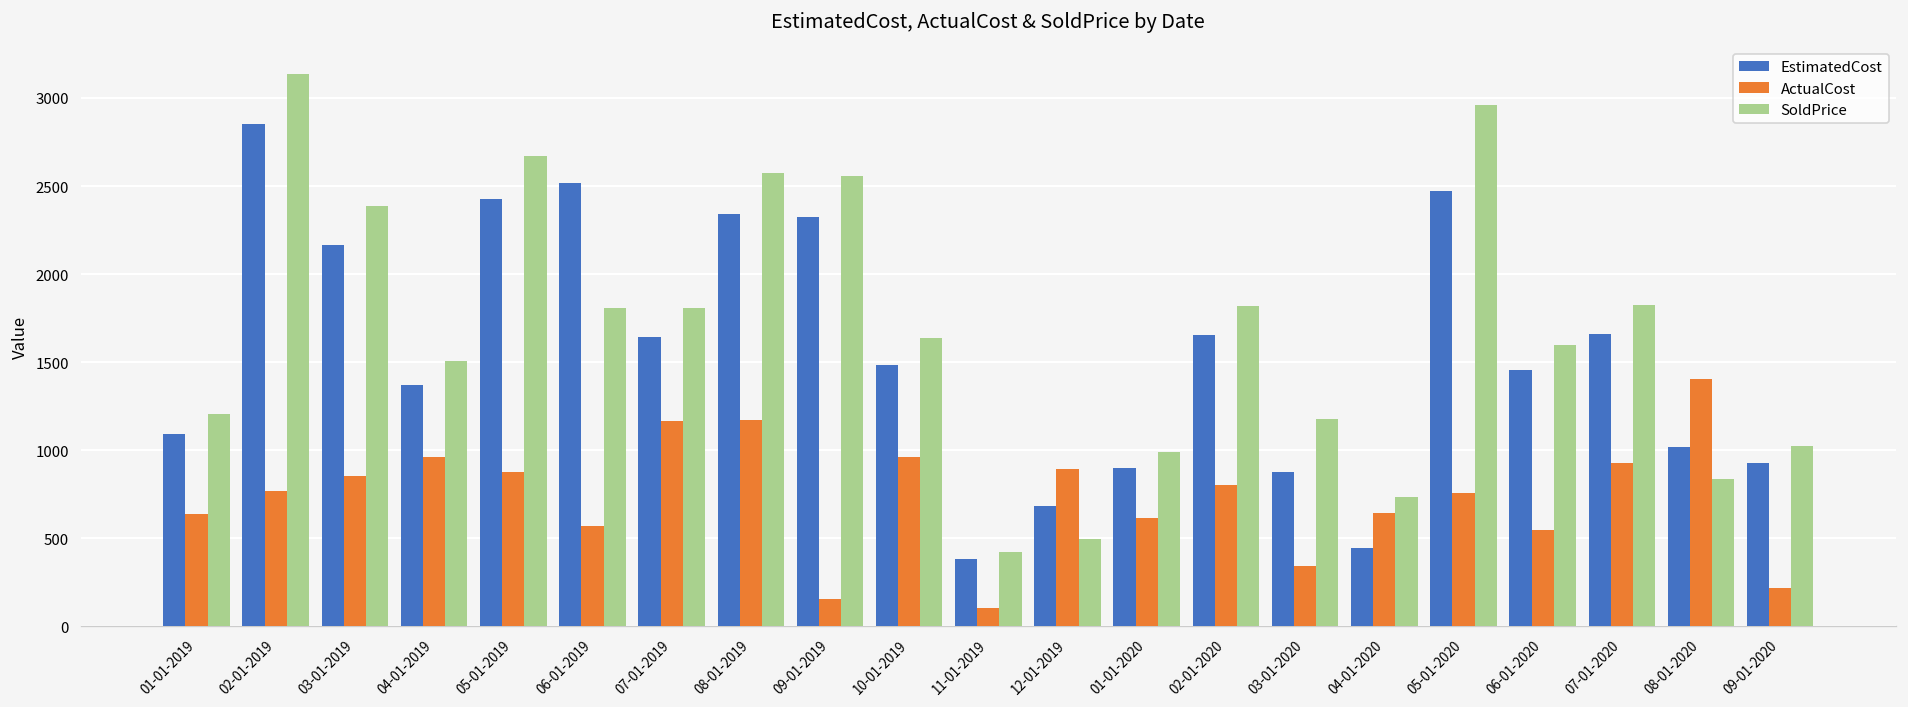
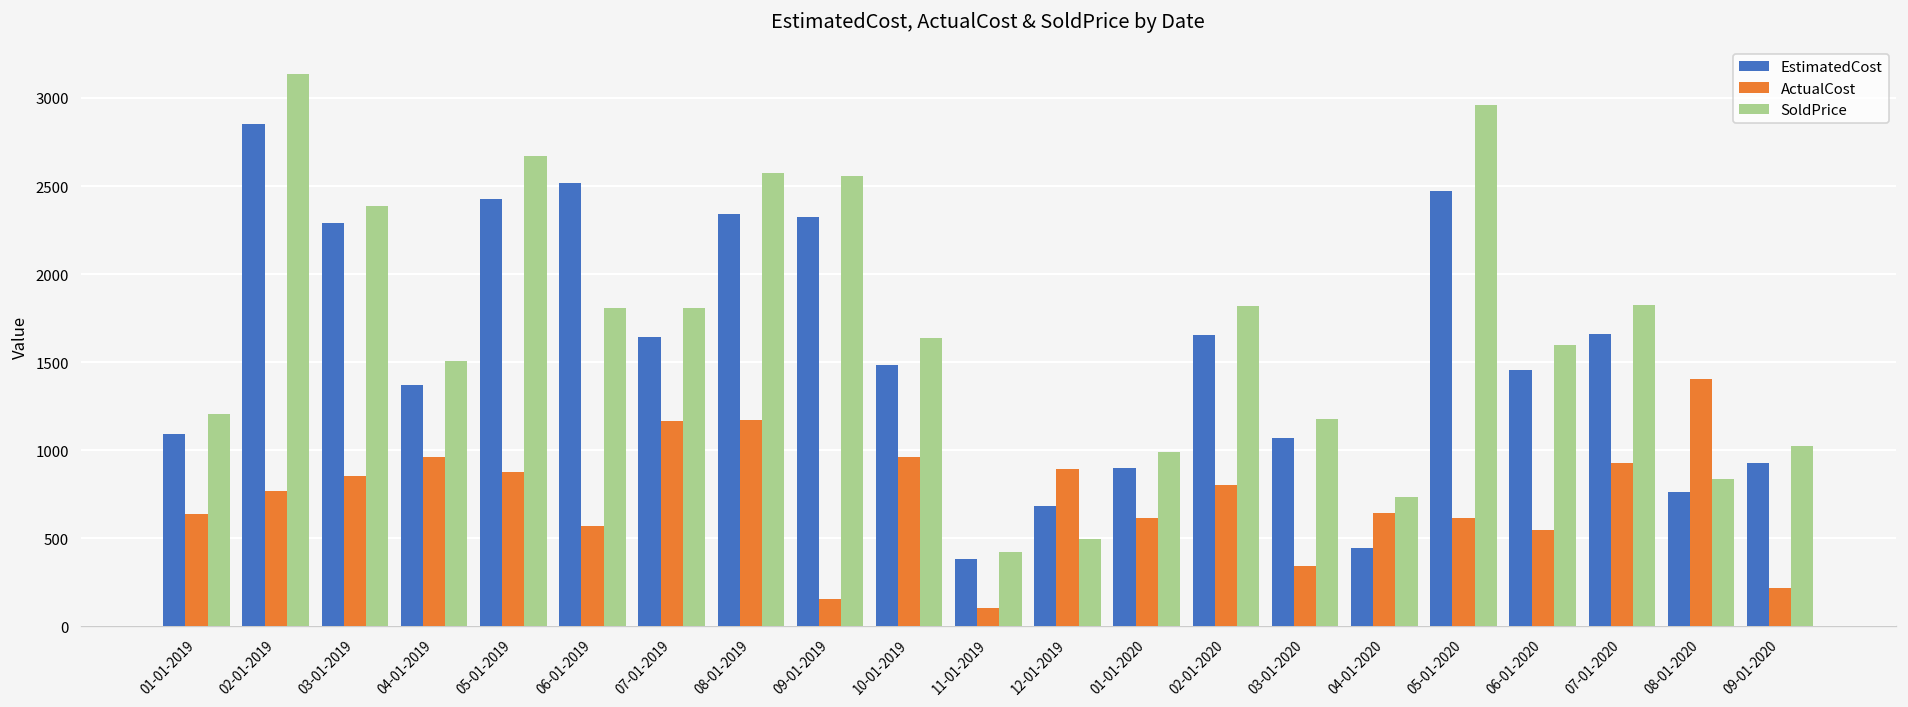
  {
    "EstimatedCost": {
      "01-01-2019": 1090,
      "02-01-2019": 2850,
-     "03-01-2019": 2170,
+     "03-01-2019": 2290,
      "04-01-2019": 1370,
      "05-01-2019": 2430,
      "06-01-2019": 2520,
      "07-01-2019": 1640,
      "08-01-2019": 2340,
      "09-01-2019": 2330,
      "10-01-2019": 1490,
      "11-01-2019": 380,
      "12-01-2019": 680,
      "01-01-2020": 900,
      "02-01-2020": 1650,
-     "03-01-2020": 880,
+     "03-01-2020": 1070,
      "04-01-2020": 440,
      "05-01-2020": 2470,
      "06-01-2020": 1450,
      "07-01-2020": 1660,
-     "08-01-2020": 1020,
+     "08-01-2020": 760,
      "09-01-2020": 930
    },
    "ActualCost": {
      "01-01-2019": 640,
      "02-01-2019": 770,
      "03-01-2019": 860,
      "04-01-2019": 960,
      "05-01-2019": 870,
      "06-01-2019": 570,
      "07-01-2019": 1170,
      "08-01-2019": 1170,
      "09-01-2019": 150,
      "10-01-2019": 960,
      "11-01-2019": 100,
      "12-01-2019": 900,
      "01-01-2020": 620,
      "02-01-2020": 800,
      "03-01-2020": 350,
      "04-01-2020": 640,
-     "05-01-2020": 760,
+     "05-01-2020": 620,
      "06-01-2020": 550,
      "07-01-2020": 930,
      "08-01-2020": 1400,
      "09-01-2020": 220
    },
    "SoldPrice": {
      "01-01-2019": 1200,
      "02-01-2019": 3140,
      "03-01-2019": 2380,
      "04-01-2019": 1510,
      "05-01-2019": 2670,
      "06-01-2019": 1810,
      "07-01-2019": 1810,
      "08-01-2019": 2570,
      "09-01-2019": 2560,
      "10-01-2019": 1630,
      "11-01-2019": 420,
      "12-01-2019": 500,
      "01-01-2020": 990,
      "02-01-2020": 1820,
      "03-01-2020": 1180,
      "04-01-2020": 730,
      "05-01-2020": 2960,
      "06-01-2020": 1600,
      "07-01-2020": 1820,
      "08-01-2020": 840,
      "09-01-2020": 1020
    }
  }
